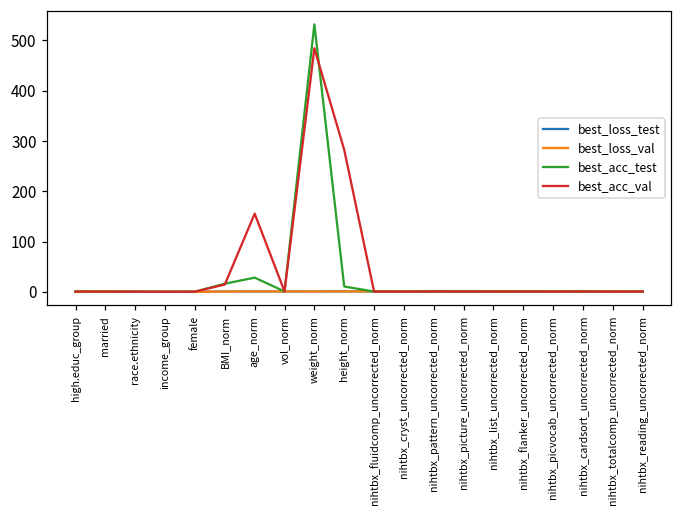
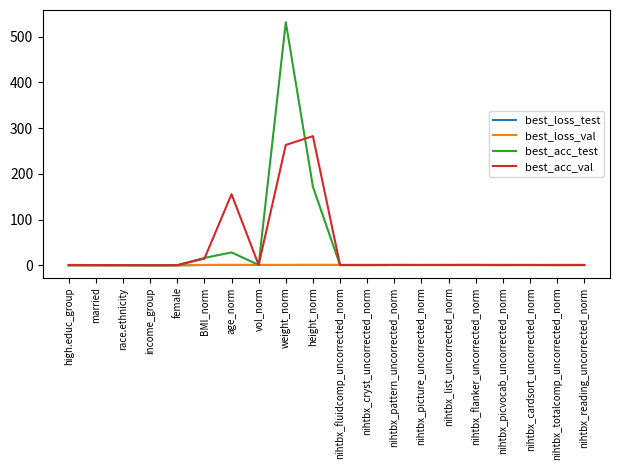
  {
    "best_loss_val": {
      "BMI_norm": 0,
      "age_norm": 0,
      "weight_norm": 0,
      "height_norm": 0
    },
    "best_acc_test": {
      "age_norm": 30,
      "weight_norm": 530,
-     "height_norm": 10
+     "height_norm": 170
    },
    "best_acc_val": {
      "age_norm": 160,
-     "weight_norm": 480,
+     "weight_norm": 260,
      "height_norm": 280
    }
  }
